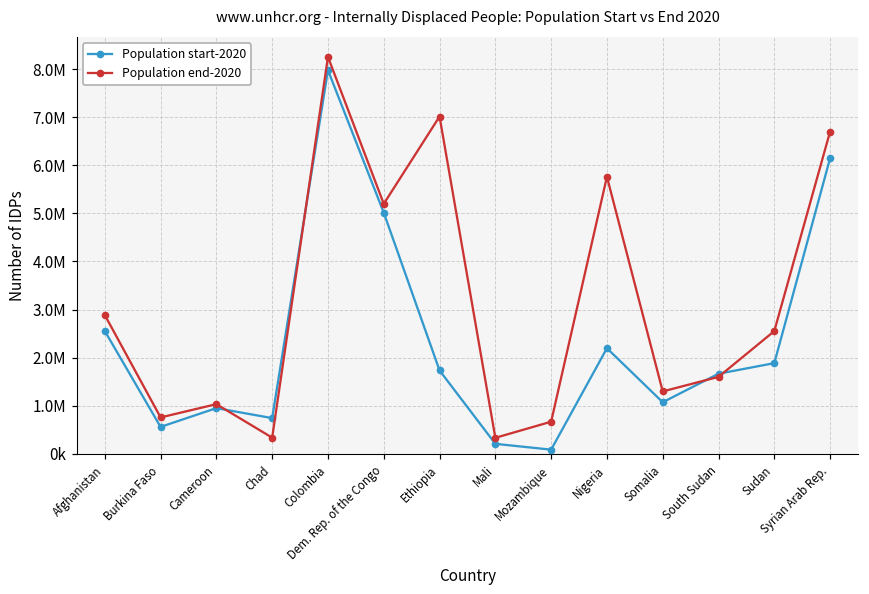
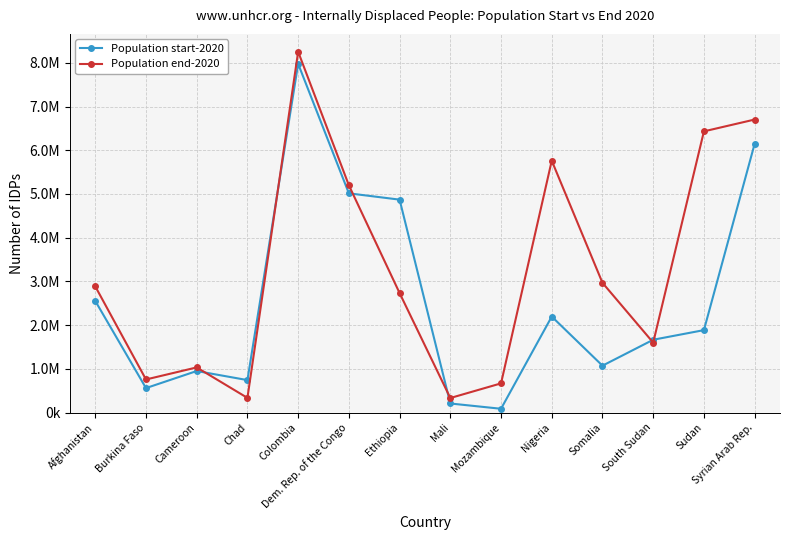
  {
    "Population start-2020": {
      "Afghanistan": 2600000,
      "Burkina Faso": 600000,
      "Cameroon": 1000000,
      "Chad": 700000,
      "Colombia": 8000000,
      "Dem. Rep. of the Congo": 5000000,
-     "Ethiopia": 1700000,
+     "Ethiopia": 4900000,
      "Mali": 200000,
      "Mozambique": 100000,
      "Nigeria": 2200000,
      "Somalia": 1100000,
      "South Sudan": 1700000,
      "Sudan": 1900000,
      "Syrian Arab Rep.": 6100000
    },
    "Population end-2020": {
      "Afghanistan": 2900000,
      "Burkina Faso": 800000,
      "Cameroon": 1000000,
      "Chad": 300000,
      "Colombia": 8300000,
      "Dem. Rep. of the Congo": 5200000,
-     "Ethiopia": 7000000,
+     "Ethiopia": 2700000,
      "Mali": 300000,
      "Mozambique": 700000,
      "Nigeria": 5800000,
-     "Somalia": 1300000,
+     "Somalia": 3000000,
      "South Sudan": 1600000,
-     "Sudan": 2600000,
+     "Sudan": 6400000,
      "Syrian Arab Rep.": 6700000
    }
  }
